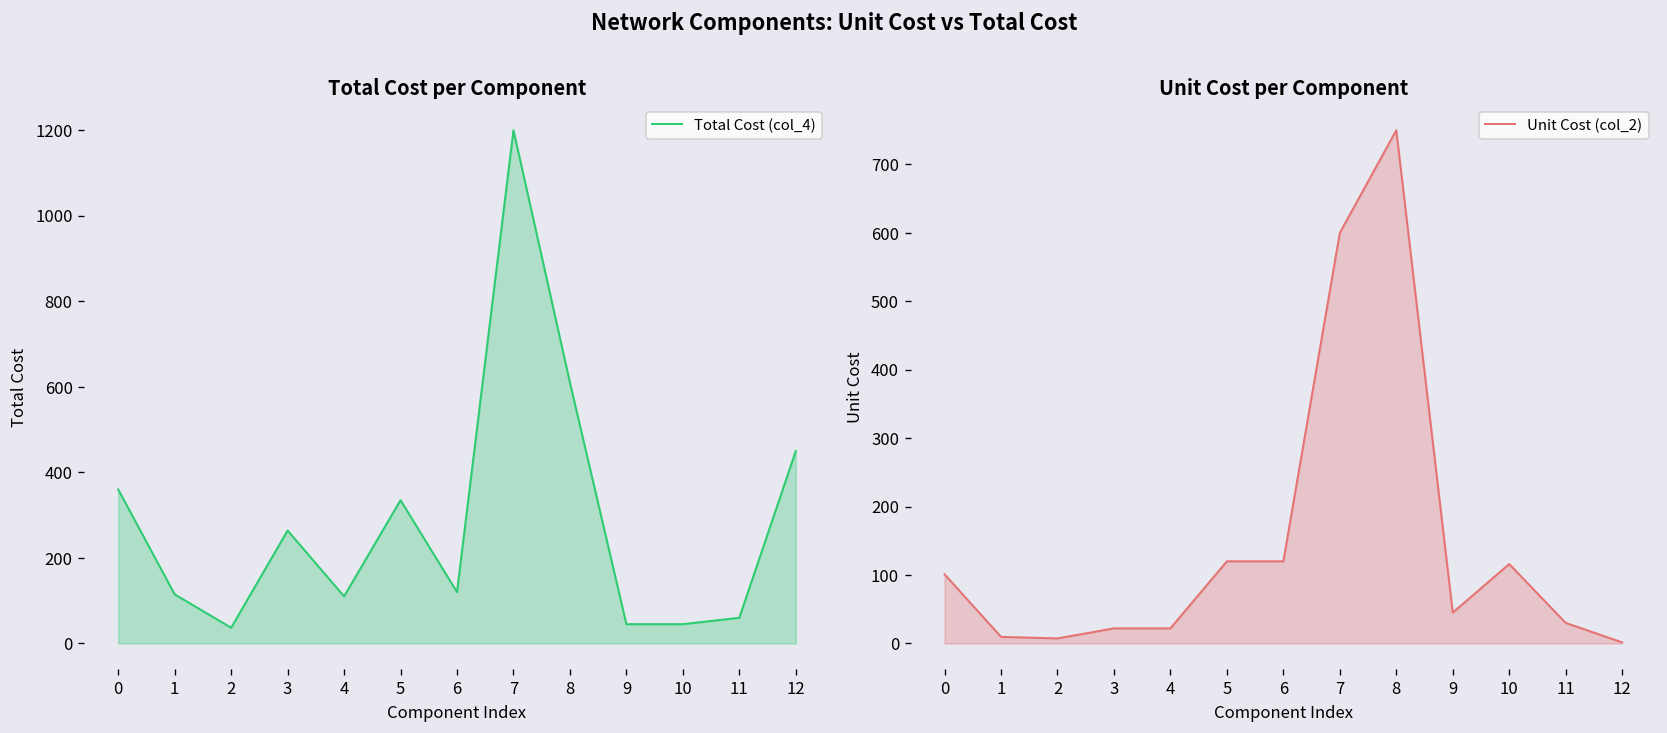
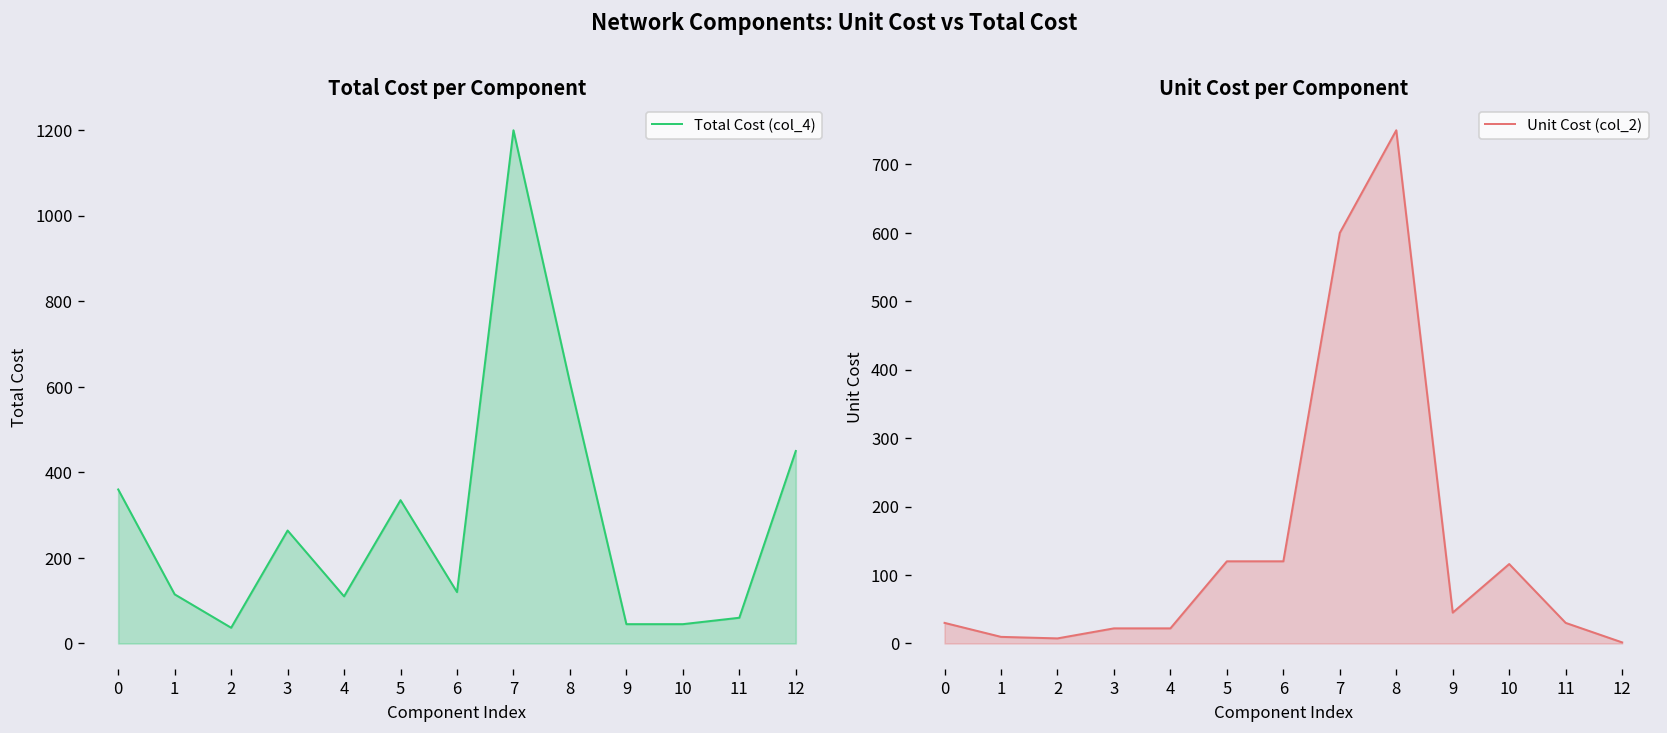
  {
    "Total Cost per Component": {
      "0": 360,
      "1": 110,
      "2": 40,
      "3": 260,
      "4": 110,
      "5": 340,
      "6": 120,
      "7": 1200,
      "8": 610,
      "9": 50,
      "10": 50,
      "11": 60,
      "12": 450
    },
    "Unit Cost per Component": {
-     "0": 100,
+     "0": 30,
      "1": 10,
      "2": 10,
      "3": 20,
      "4": 20,
      "5": 120,
      "6": 120,
      "7": 600,
      "8": 750,
      "9": 50,
      "10": 120,
      "11": 30,
      "12": 0
    }
  }
